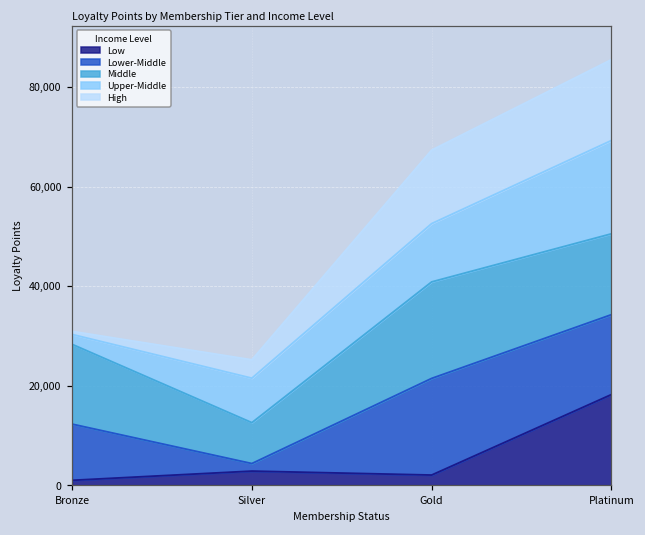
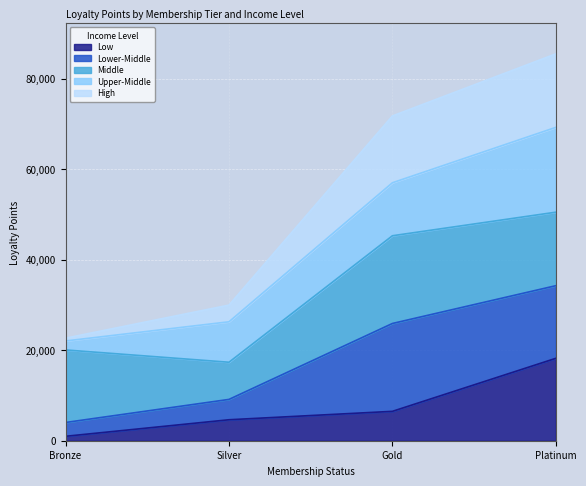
  {
    "Low": {
      "Bronze": "1,000",
-     "Silver": "3,000",
-     "Gold": "2,000",
+     "Silver": "5,000",
+     "Gold": "6,000",
      "Platinum": "18,000"
    },
    "Lower-Middle": {
-     "Bronze": "11,000",
-     "Silver": "2,000",
+     "Bronze": "3,000",
+     "Silver": "4,000",
      "Gold": "19,000",
      "Platinum": "16,000"
    },
    "Middle": {
      "Bronze": "16,000",
      "Silver": "8,000",
      "Gold": "19,000",
      "Platinum": "16,000"
    }
  }
